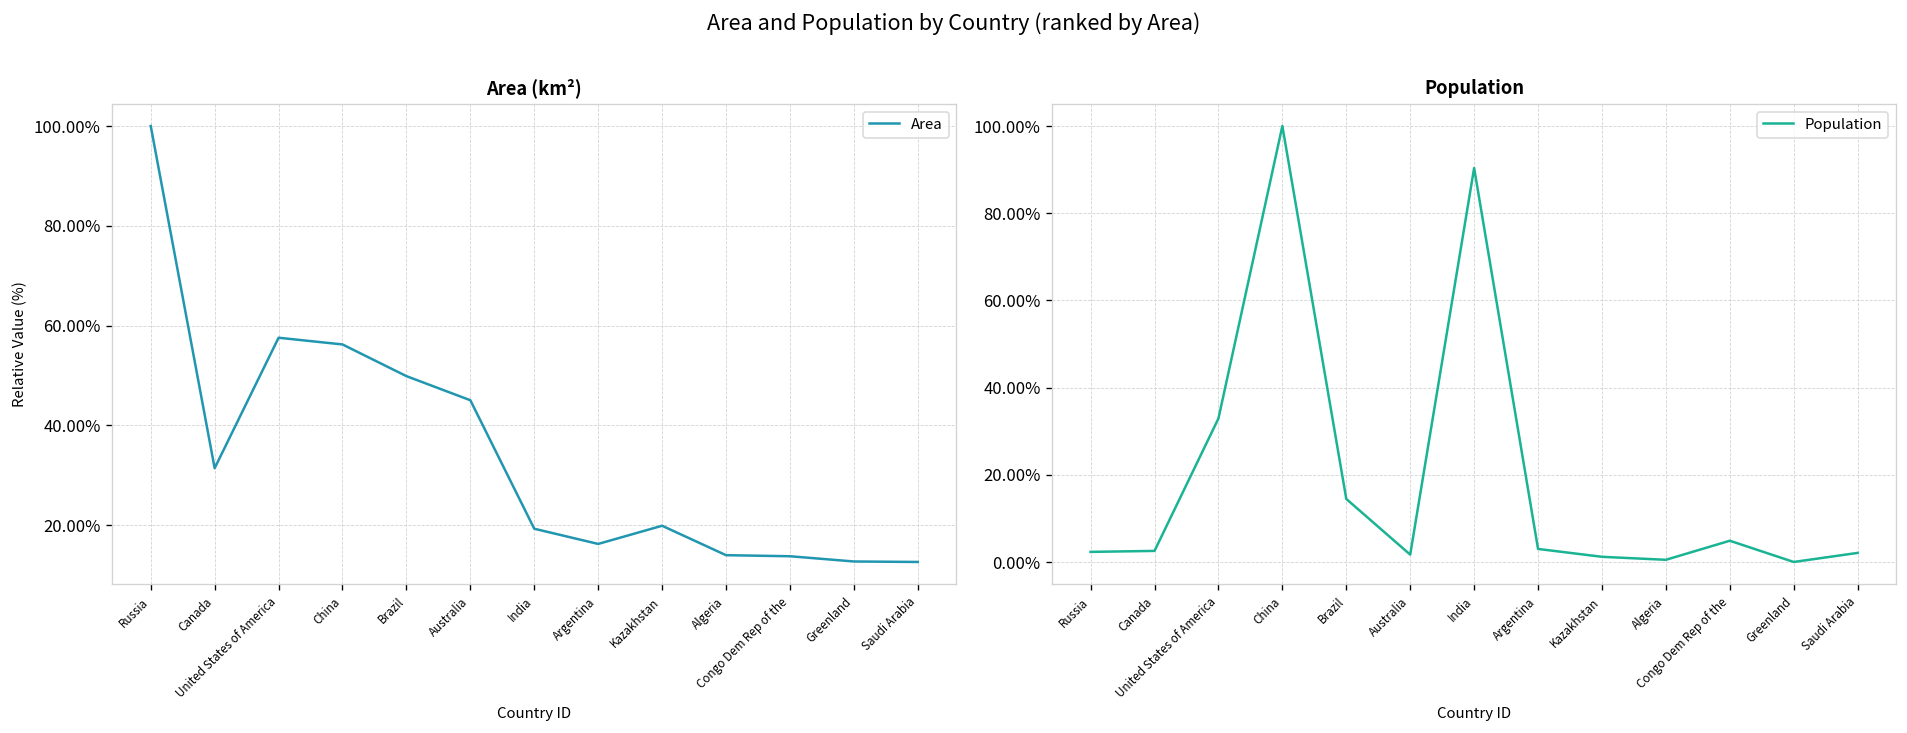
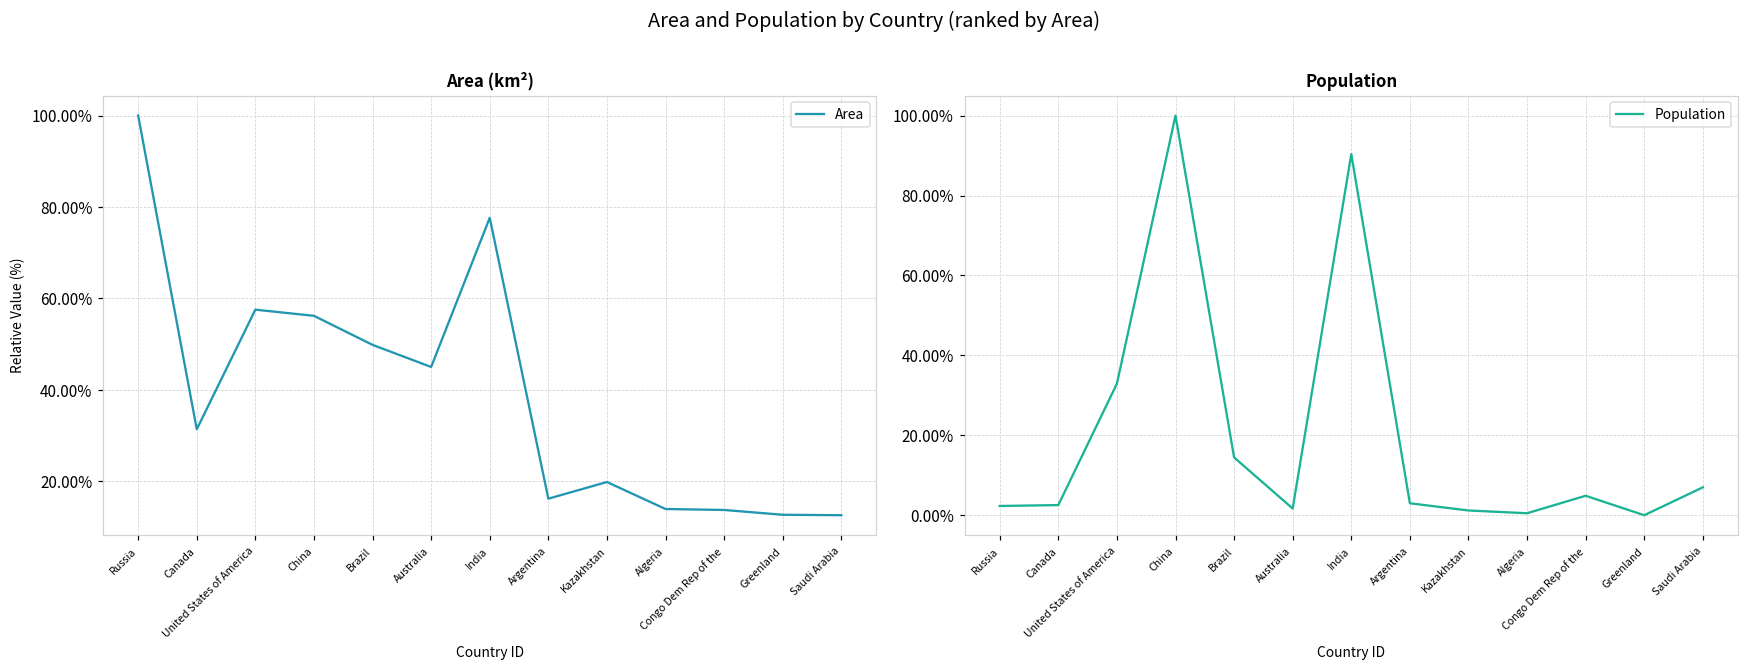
  {
    "Area (km²)": {
      "Russia": "100%",
      "Canada": "31%",
      "United States of America": "58%",
      "China": "56%",
      "Brazil": "50%",
      "Australia": "45%",
-     "India": "19%",
+     "India": "78%",
      "Argentina": "16%",
      "Kazakhstan": "20%",
      "Algeria": "14%",
      "Congo Dem Rep of the": "14%",
      "Greenland": "13%",
      "Saudi Arabia": "13%"
    },
    "Population": {
      "Russia": "2%",
      "Canada": "3%",
      "United States of America": "33%",
      "China": "100%",
      "Brazil": "14%",
      "Australia": "2%",
      "India": "90%",
      "Argentina": "3%",
      "Kazakhstan": "1%",
      "Algeria": "0%",
      "Congo Dem Rep of the": "5%",
      "Greenland": "0%",
-     "Saudi Arabia": "2%"
+     "Saudi Arabia": "7%"
    }
  }
